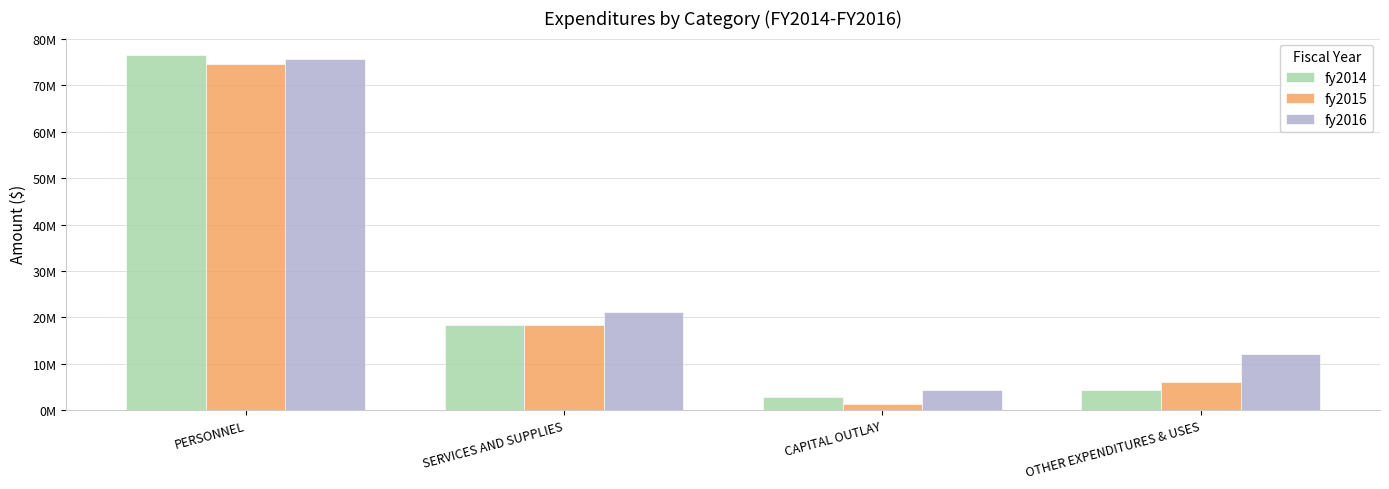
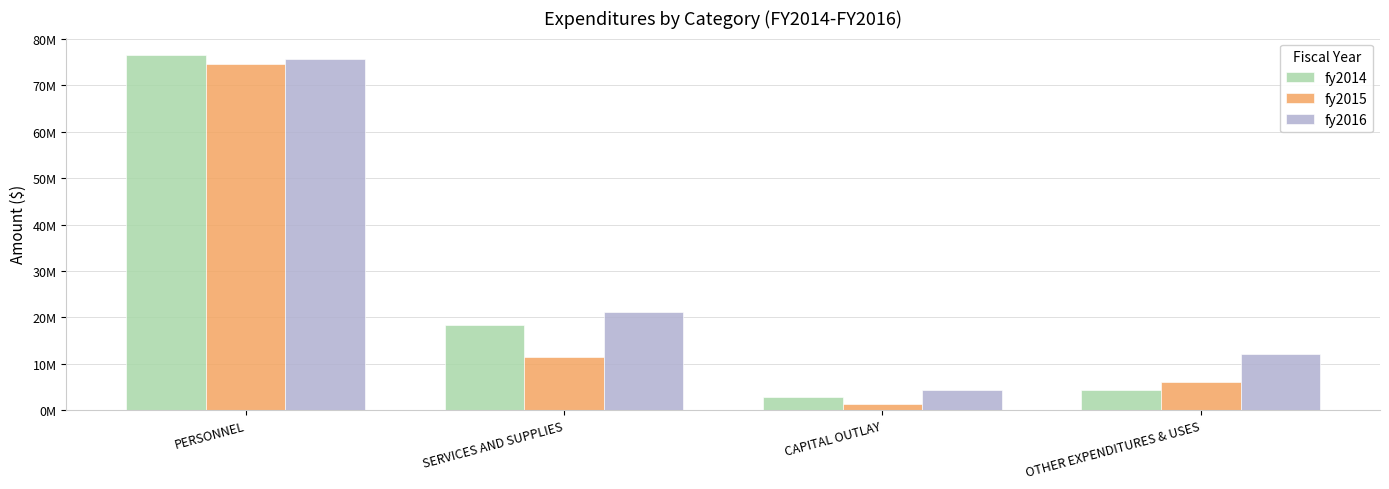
  {
    "fy2015": {
      "PERSONNEL": 75000000,
-     "SERVICES AND SUPPLIES": 18000000,
+     "SERVICES AND SUPPLIES": 12000000,
      "CAPITAL OUTLAY": 1000000,
      "OTHER EXPENDITURES & USES": 6000000
    }
  }
